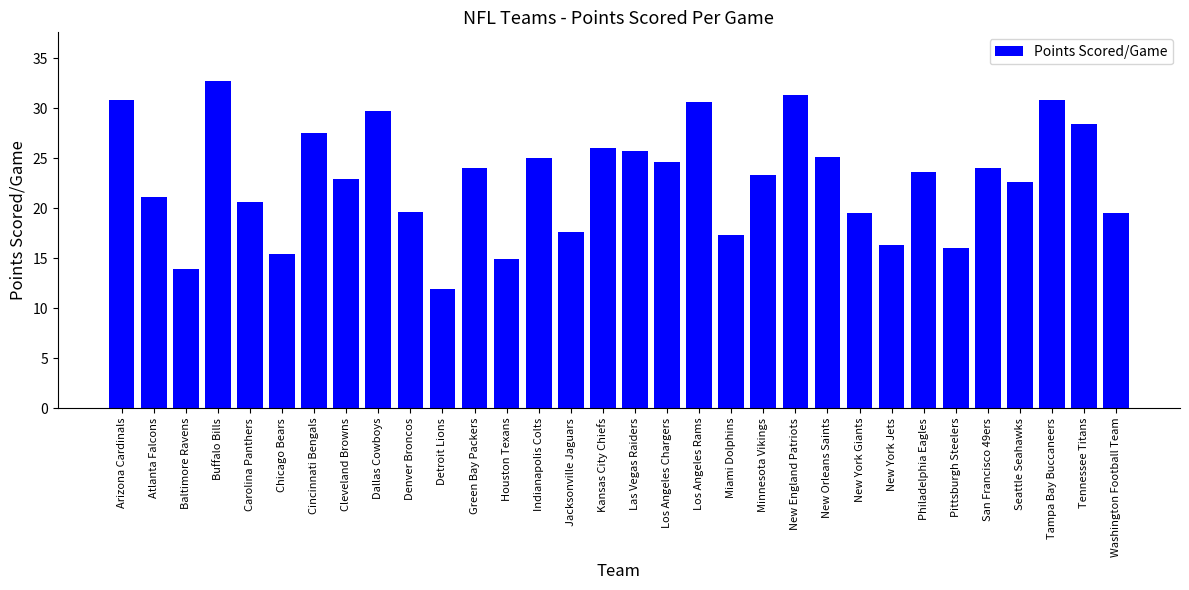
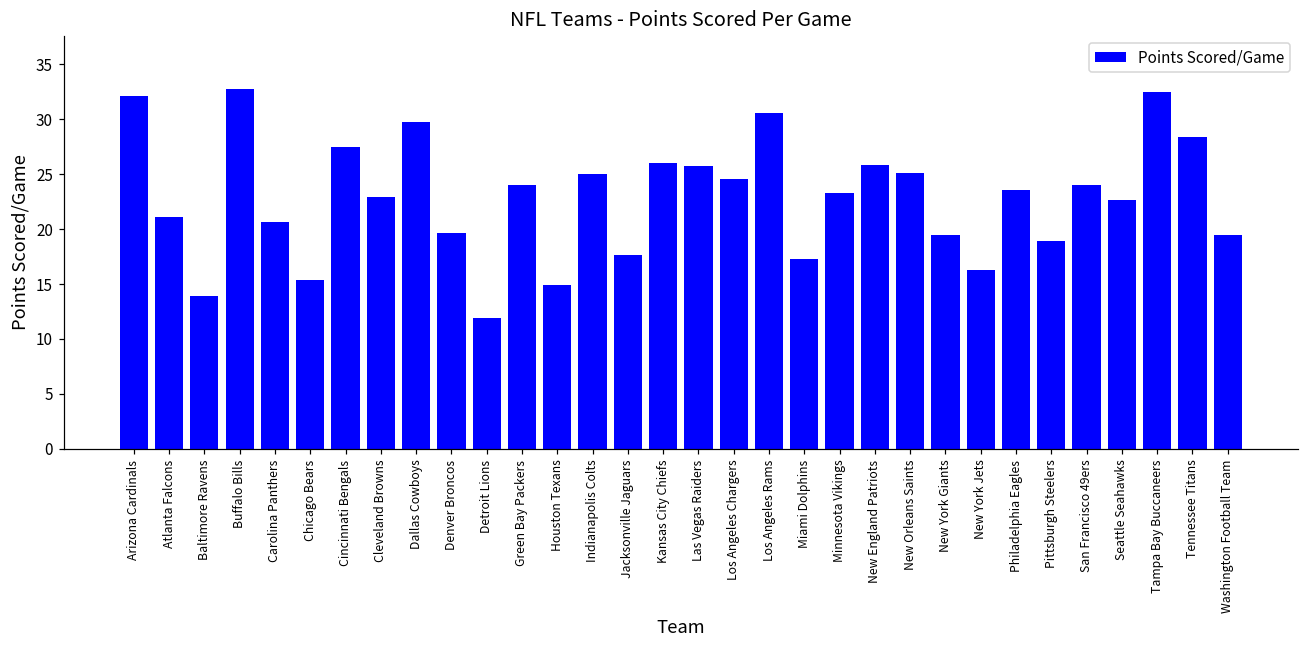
  {
-   "Arizona Cardinals": 31,
+   "Arizona Cardinals": 32,
    "Atlanta Falcons": 21,
    "Baltimore Ravens": 14,
    "Buffalo Bills": 33,
    "Carolina Panthers": 21,
    "Chicago Bears": 15,
    "Cincinnati Bengals": 28,
    "Cleveland Browns": 23,
    "Dallas Cowboys": 30,
    "Denver Broncos": 20,
    "Detroit Lions": 12,
    "Green Bay Packers": 24,
    "Houston Texans": 15,
    "Indianapolis Colts": 25,
    "Jacksonville Jaguars": 18,
    "Kansas City Chiefs": 26,
    "Las Vegas Raiders": 26,
    "Los Angeles Chargers": 25,
    "Los Angeles Rams": 31,
    "Miami Dolphins": 17,
    "Minnesota Vikings": 23,
-   "New England Patriots": 31,
+   "New England Patriots": 26,
    "New Orleans Saints": 25,
    "New York Giants": 20,
    "New York Jets": 16,
    "Philadelphia Eagles": 24,
-   "Pittsburgh Steelers": 16,
+   "Pittsburgh Steelers": 19,
    "San Francisco 49ers": 24,
    "Seattle Seahawks": 23,
-   "Tampa Bay Buccaneers": 31,
+   "Tampa Bay Buccaneers": 33,
    "Tennessee Titans": 28,
    "Washington Football Team": 20
  }
